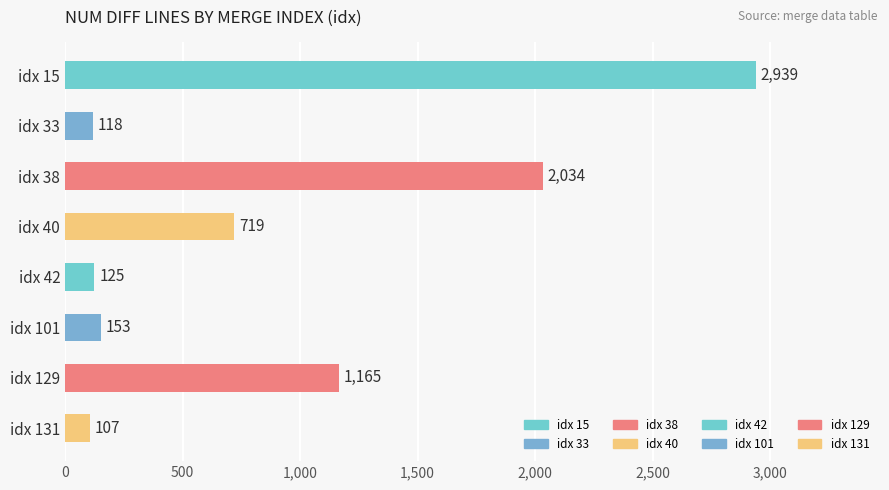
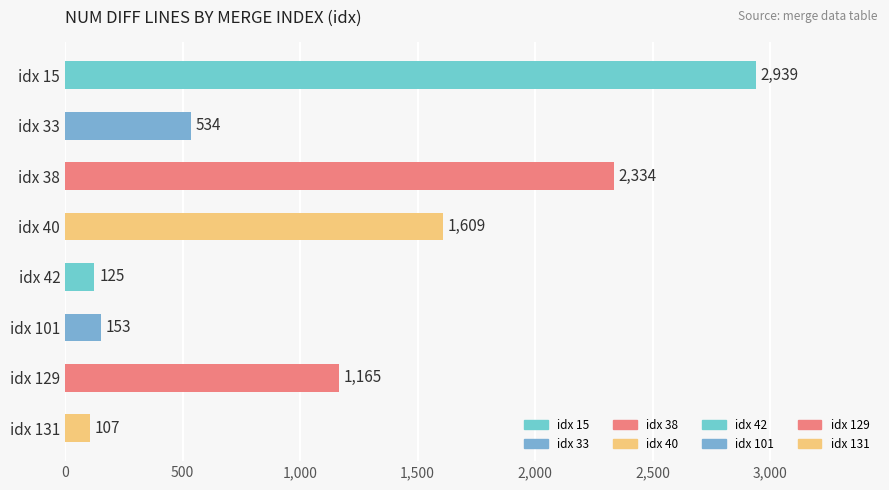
  {
    "idx 15": "2,939",
-   "idx 33": "118",
-   "idx 38": "2,034",
-   "idx 40": "719",
+   "idx 33": "534",
+   "idx 38": "2,334",
+   "idx 40": "1,609",
    "idx 42": "125",
    "idx 101": "153",
    "idx 129": "1,165",
    "idx 131": "107"
  }
